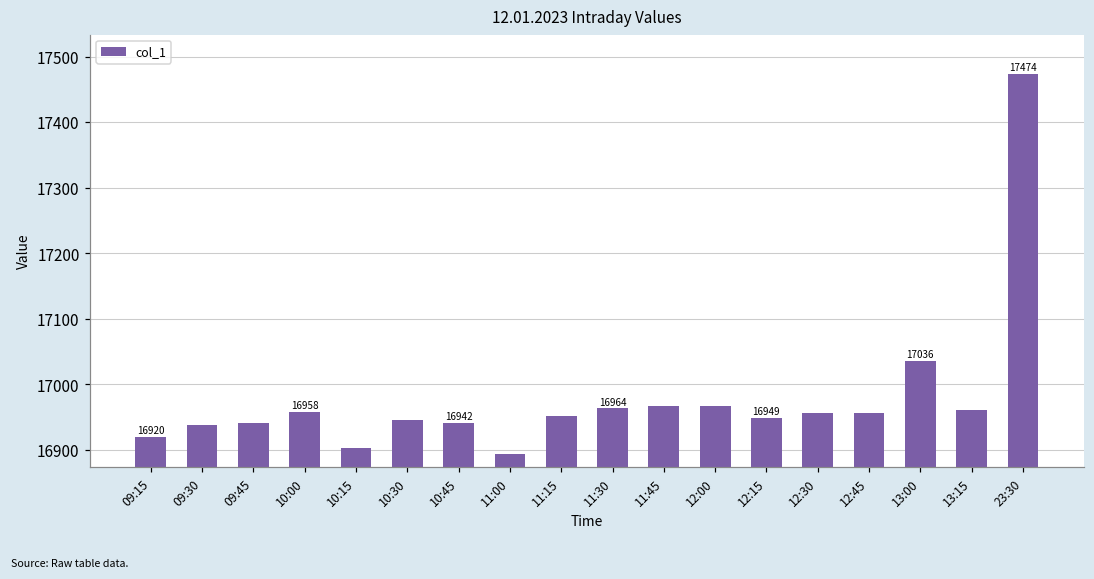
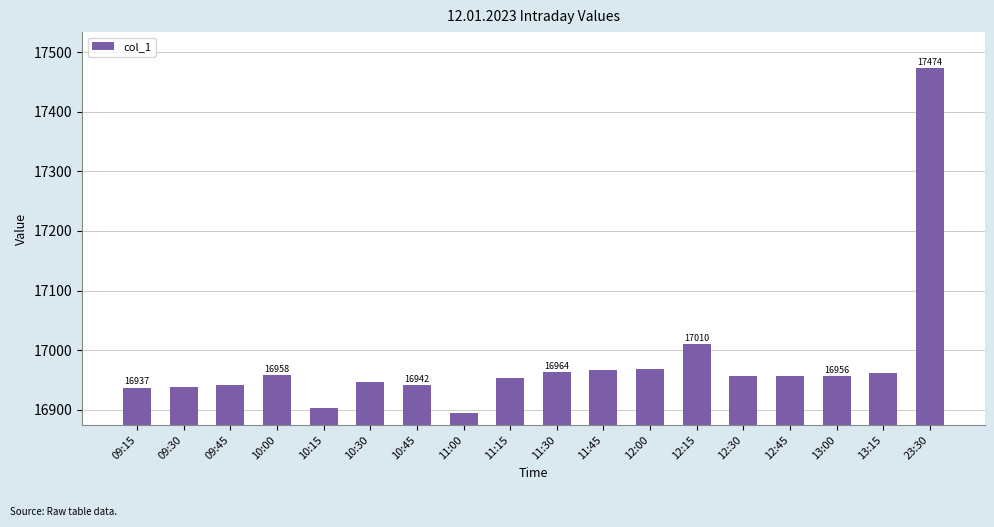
  {
-   "09:15": 16920,
+   "09:15": 16937,
    "10:00": 16958,
    "10:45": 16942,
    "11:30": 16964,
-   "12:15": 16949,
-   "13:00": 17036,
+   "12:15": 17010,
+   "13:00": 16956,
    "23:30": 17474
  }
